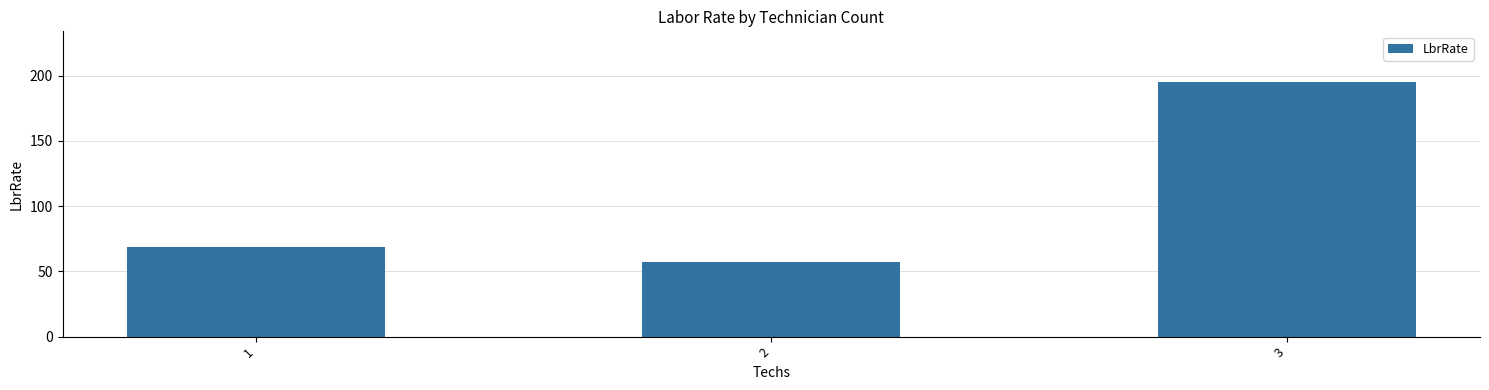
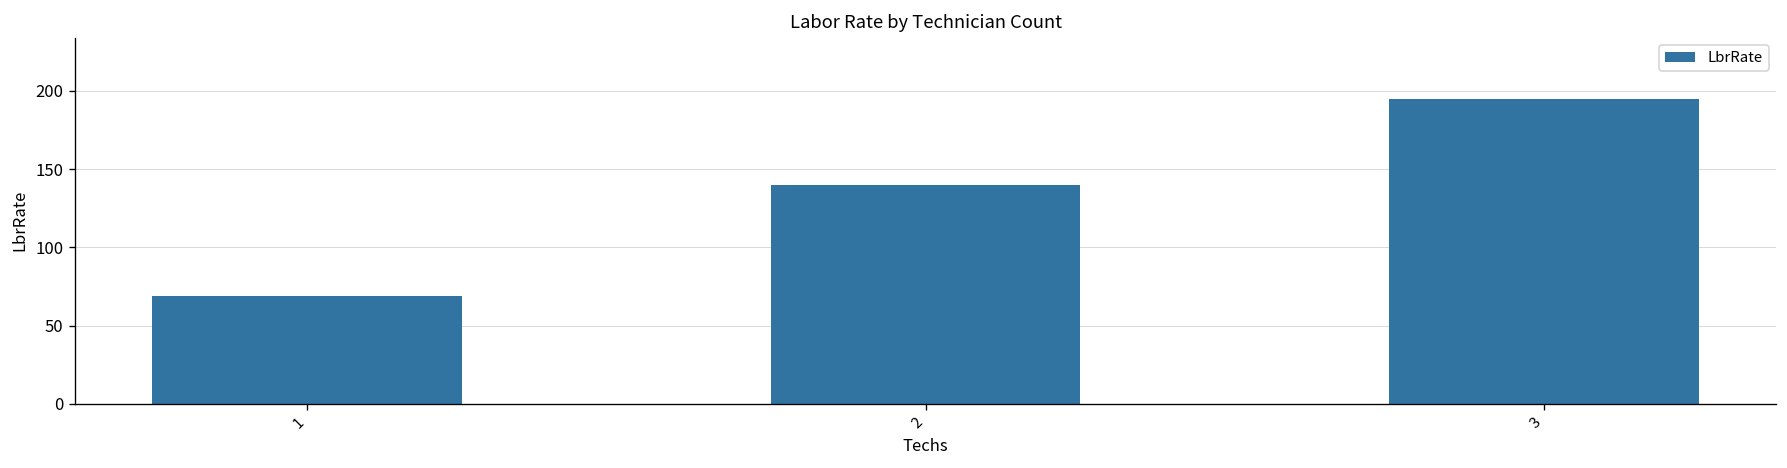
  {
    "1": 69,
-   "2": 57,
+   "2": 140,
    "3": 195
  }
